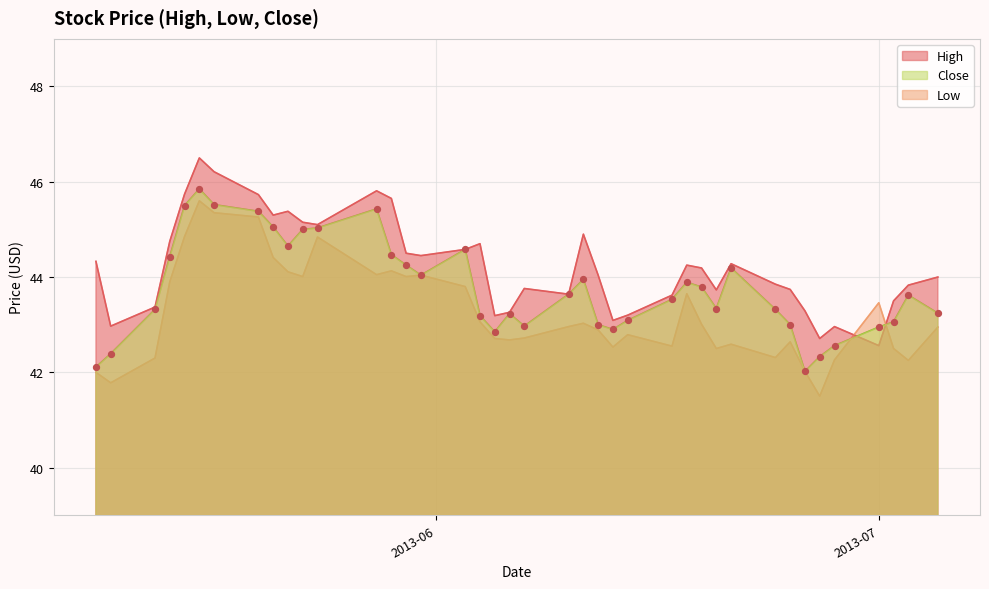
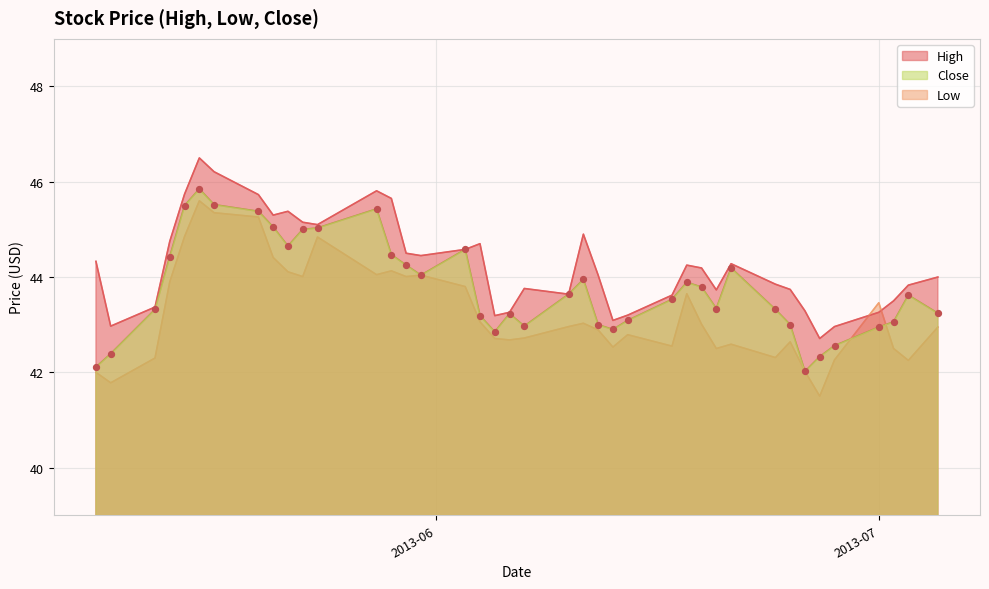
  {
    "High": {
-     "2013-07": 42.6
+     "2013-07": 43.3
    },
    "Close": {
      "2013-07": 43.0
    },
    "Low": {
      "2013-07": 43.5
    }
  }
